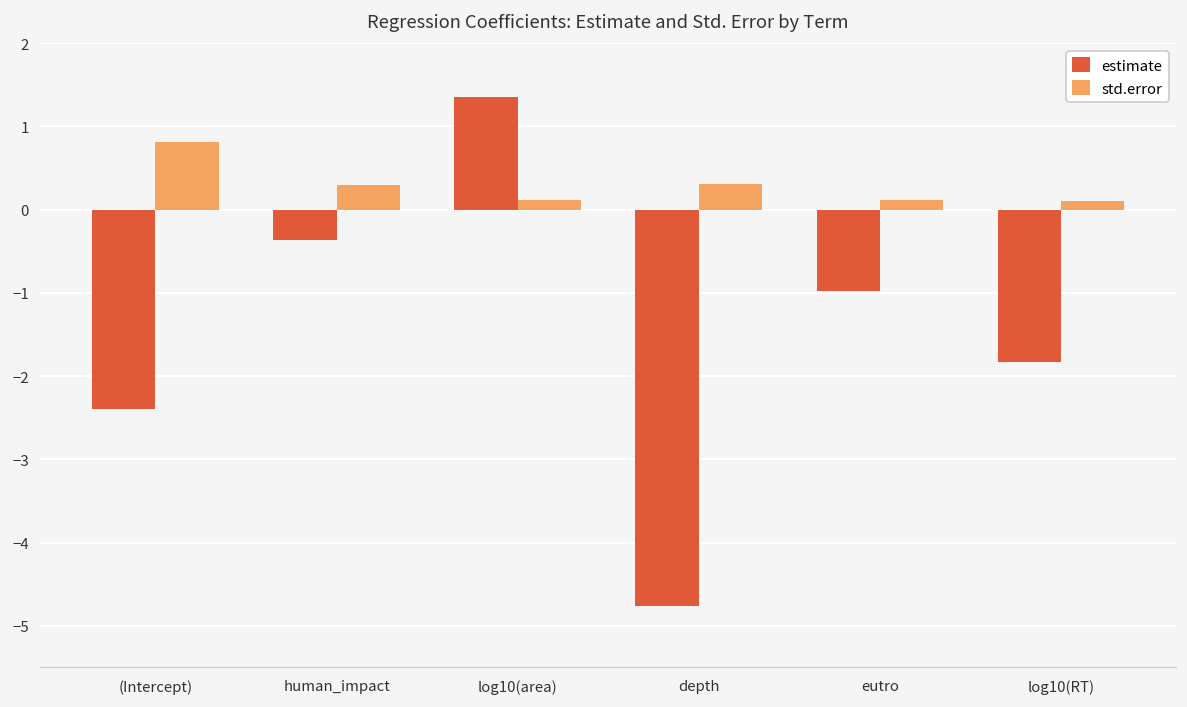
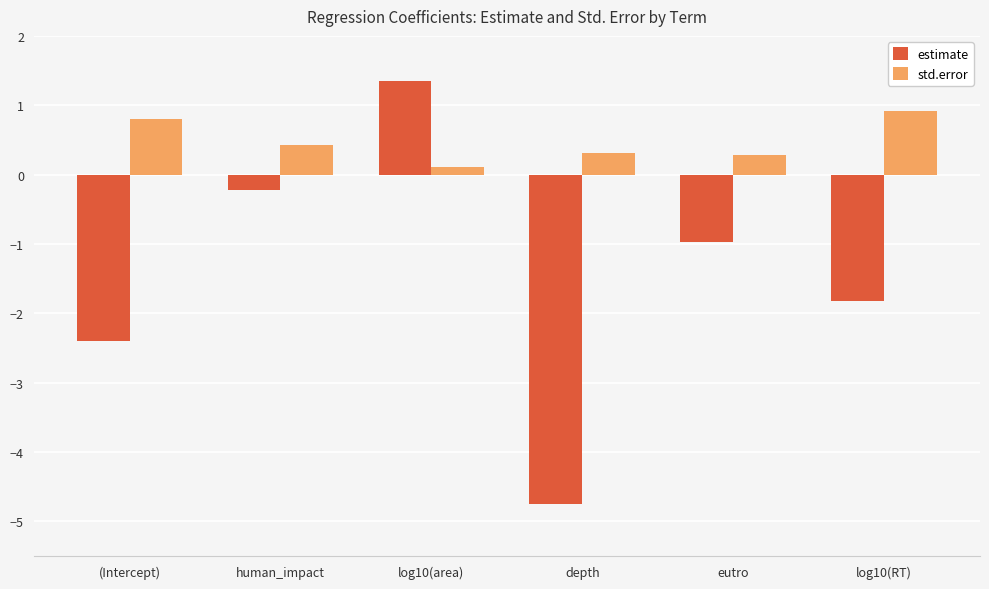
  {
    "estimate": {
      "(Intercept)": -2.4,
-     "human_impact": -0.4,
+     "human_impact": -0.2,
      "log10(area)": 1.3,
      "depth": -4.8,
      "eutro": -1.0,
      "log10(RT)": -1.8
    },
    "std.error": {
      "(Intercept)": 0.8,
-     "human_impact": 0.3,
+     "human_impact": 0.4,
      "log10(area)": 0.1,
      "depth": 0.3,
-     "eutro": 0.1,
-     "log10(RT)": 0.1
+     "eutro": 0.3,
+     "log10(RT)": 0.9
    }
  }
